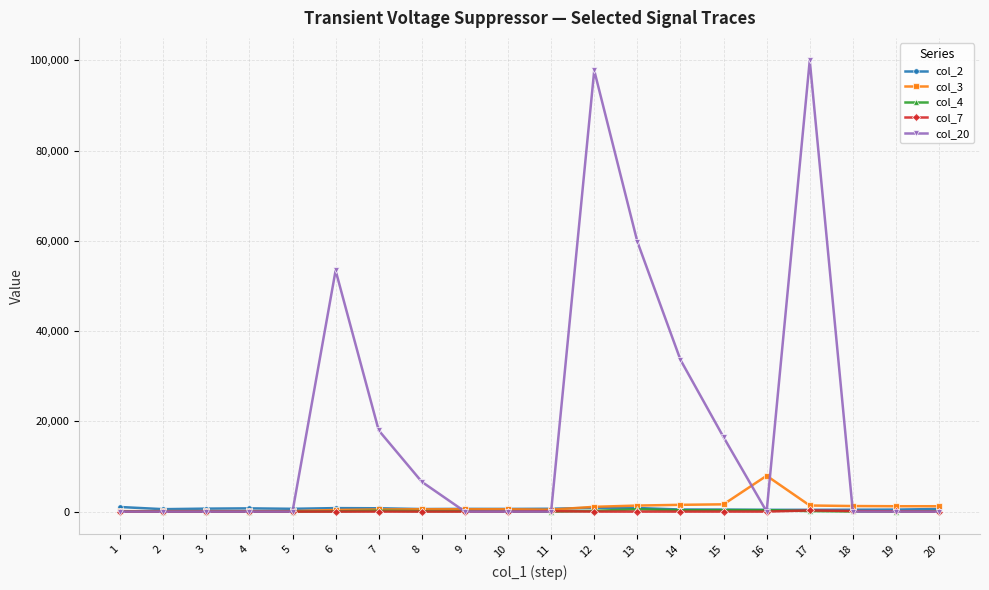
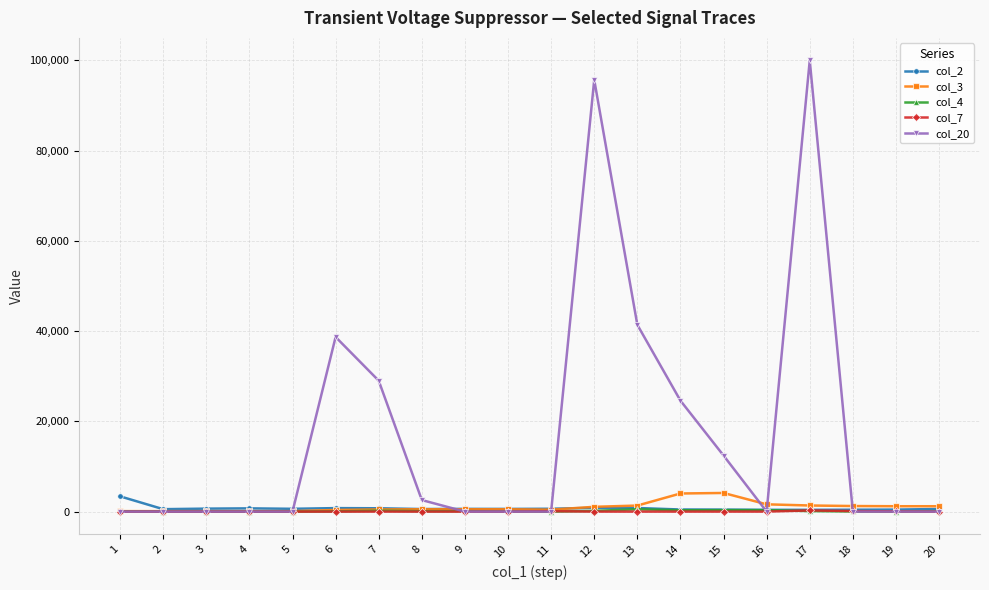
  {
    "col_2": {
-     "1": "1,000",
+     "1": "3,000",
      "4": "1,000"
    },
    "col_3": {
-     "14": "2,000",
-     "15": "2,000",
-     "16": "8,000",
+     "14": "4,000",
+     "15": "4,000",
+     "16": "2,000",
      "17": "1,000",
      "18": "1,000",
      "19": "1,000",
      "20": "1,000"
    },
    "col_20": {
-     "6": "53,000",
-     "7": "18,000",
-     "8": "7,000",
-     "12": "98,000",
-     "13": "60,000",
-     "14": "34,000",
-     "15": "17,000",
+     "6": "39,000",
+     "7": "29,000",
+     "8": "3,000",
+     "12": "96,000",
+     "13": "41,000",
+     "14": "25,000",
+     "15": "12,000",
      "17": "100,000"
    }
  }
